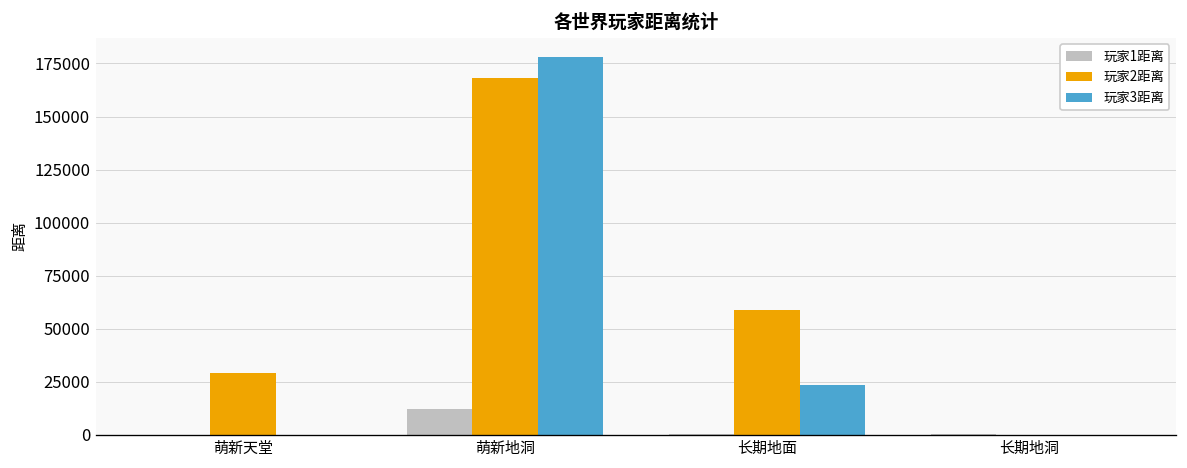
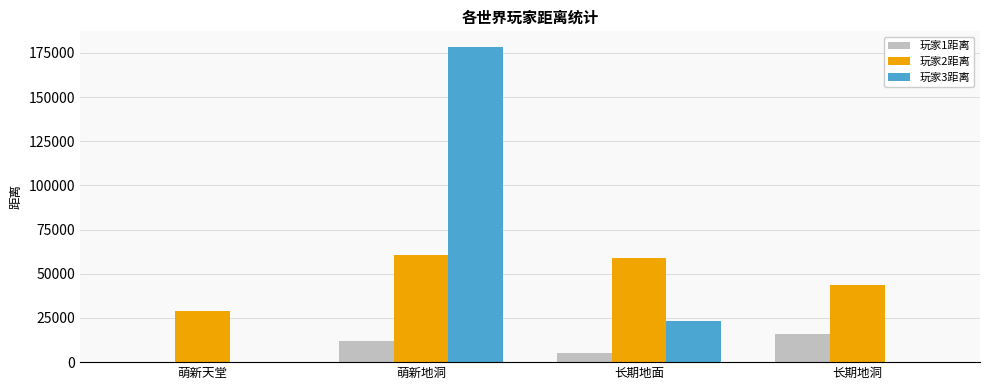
  {
    "玩家1距离": {
      "萌新地洞": 12000,
-     "长期地面": 0,
-     "长期地洞": 0
+     "长期地面": 5000,
+     "长期地洞": 16000
    },
    "玩家2距离": {
      "萌新天堂": 29000,
-     "萌新地洞": 168000,
+     "萌新地洞": 61000,
      "长期地面": 59000,
-     "长期地洞": 0
+     "长期地洞": 44000
    },
    "玩家3距离": {
      "萌新天堂": 0,
      "萌新地洞": 178000,
      "长期地面": 24000,
      "长期地洞": 0
    }
  }
